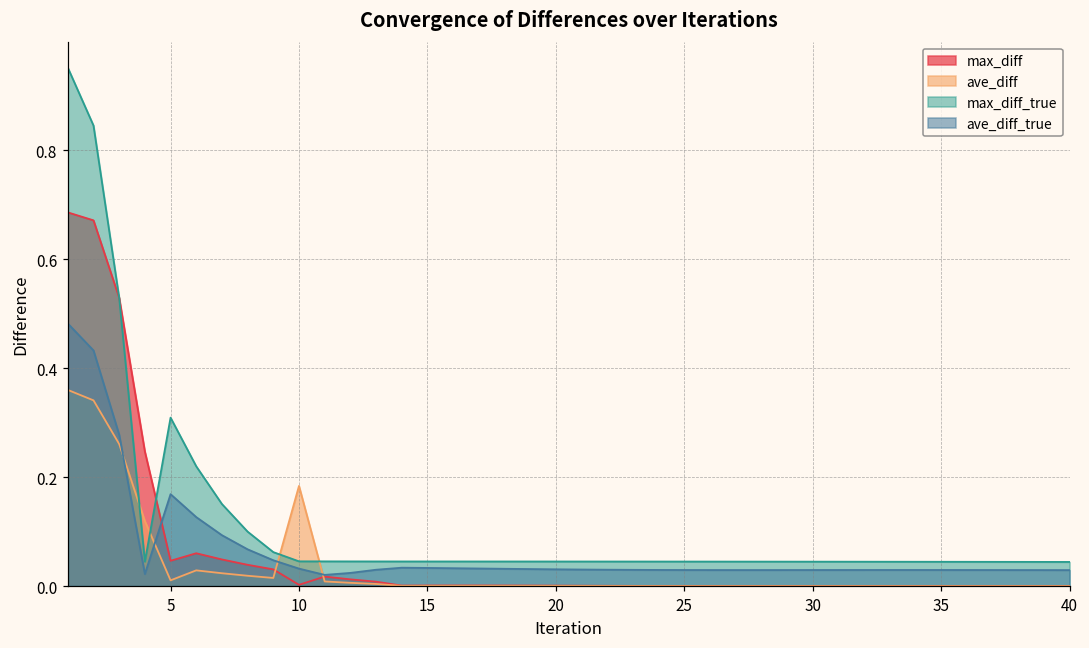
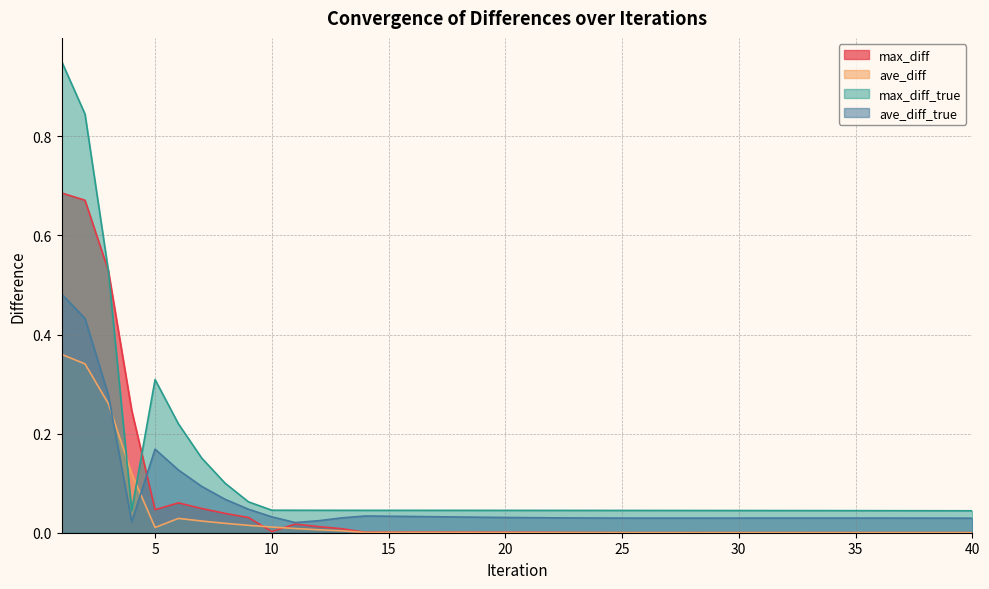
  {
    "max_diff": {
      "5": 0.05,
      "10": 0.00
    },
    "ave_diff": {
      "5": 0.01,
-     "10": 0.18
+     "10": 0.01
    }
  }
